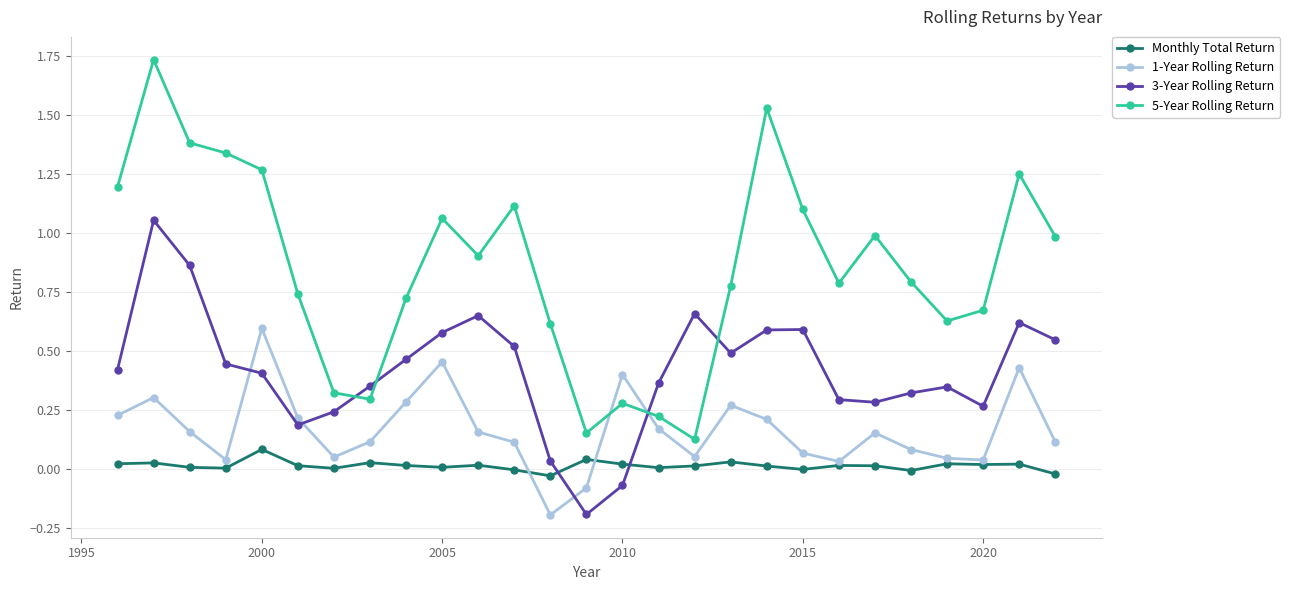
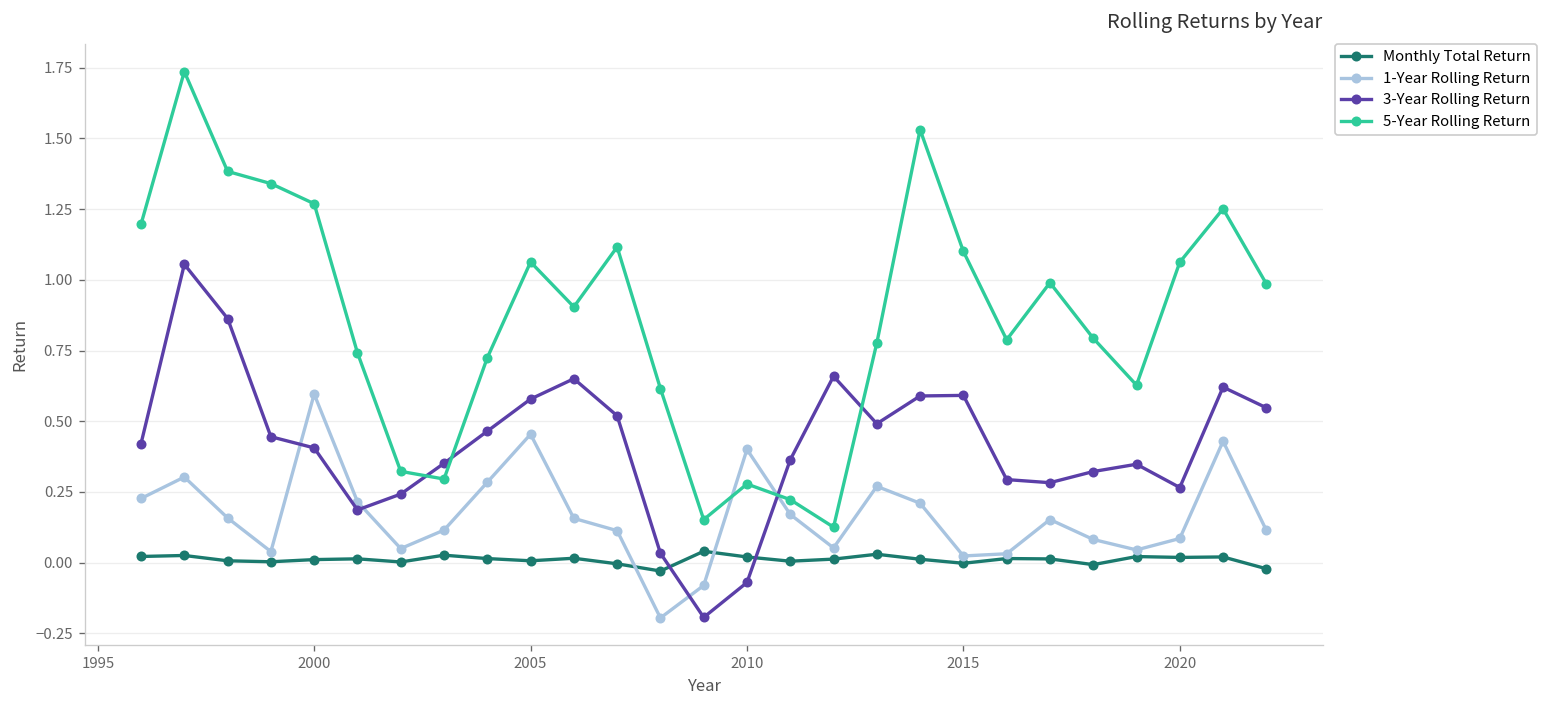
  {
    "Monthly Total Return": {
-     "2000": 0.08,
+     "2000": 0.01,
      "2005": 0.01,
      "2010": 0.02,
      "2015": 0.00,
      "2020": 0.02
    },
    "1-Year Rolling Return": {
      "2000": 0.60,
      "2005": 0.45,
      "2010": 0.40,
-     "2015": 0.07,
-     "2020": 0.04
+     "2015": 0.02,
+     "2020": 0.09
    },
    "3-Year Rolling Return": {
      "2000": 0.41,
      "2005": 0.58,
      "2010": -0.07,
      "2015": 0.59,
      "2020": 0.27
    },
    "5-Year Rolling Return": {
      "2000": 1.27,
      "2005": 1.06,
      "2010": 0.28,
      "2015": 1.10,
-     "2020": 0.67
+     "2020": 1.06
    }
  }
